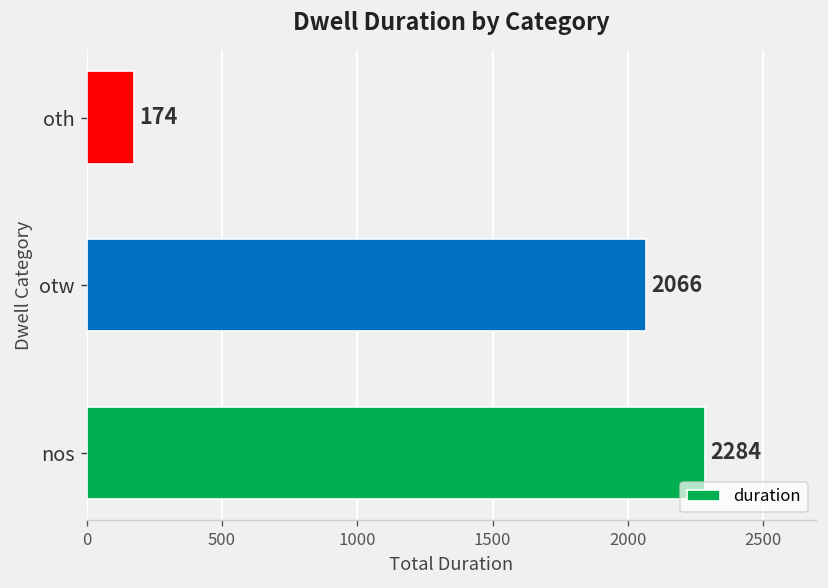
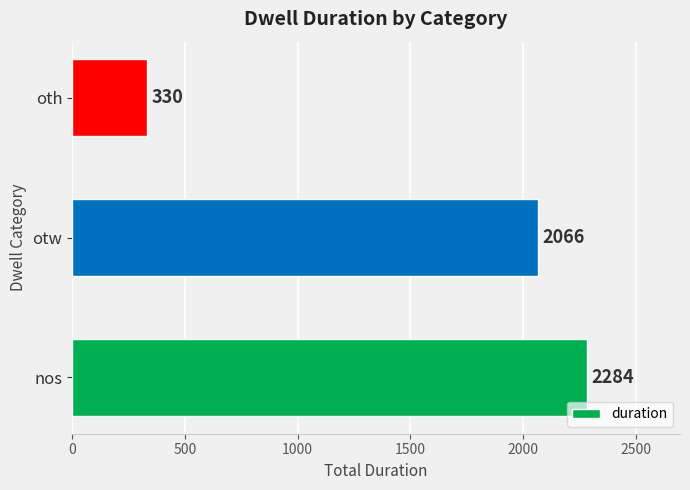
  {
-   "oth": 174,
+   "oth": 330,
    "otw": 2066,
    "nos": 2284
  }
